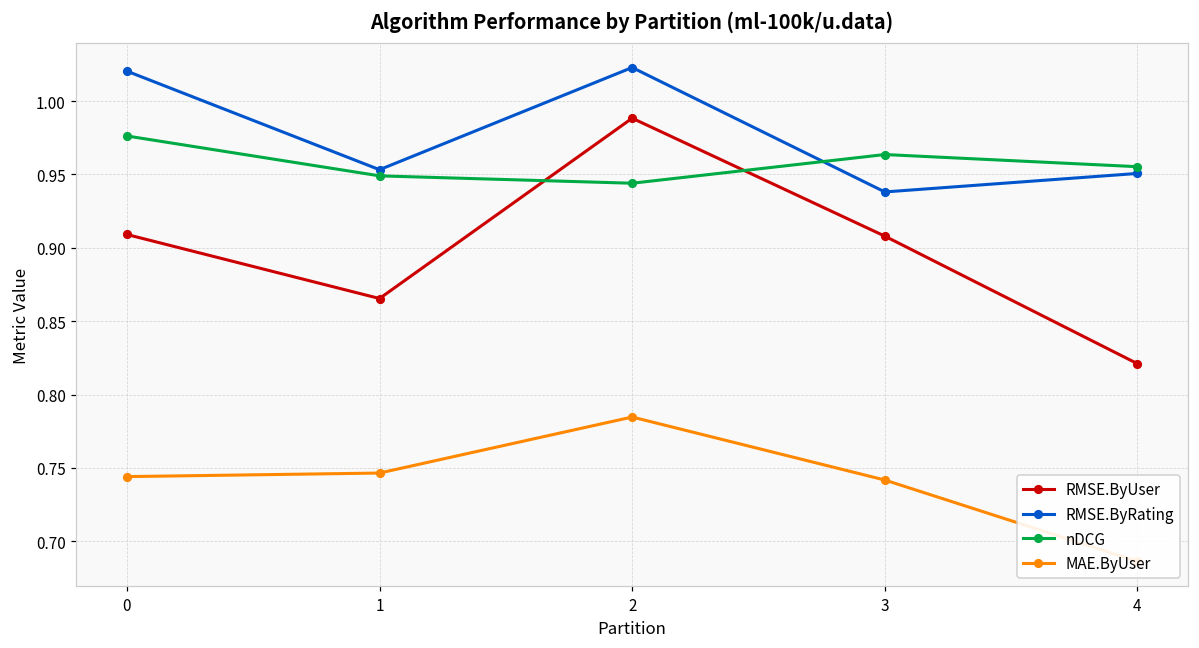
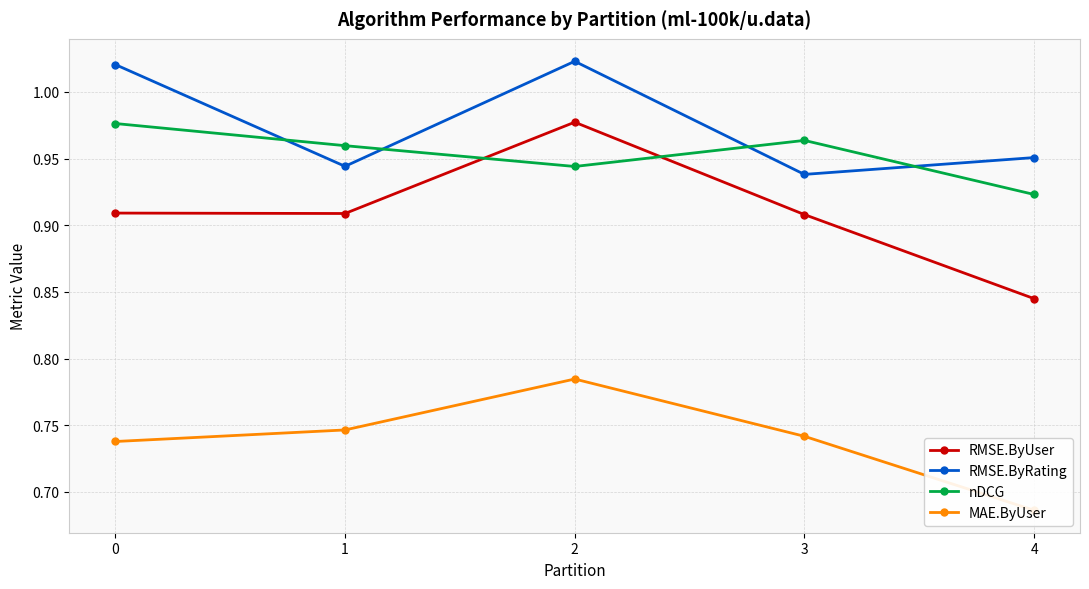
  {
    "RMSE.ByUser": {
      "0": 0.909,
-     "1": 0.865,
-     "2": 0.988,
+     "1": 0.909,
+     "2": 0.977,
      "3": 0.908,
-     "4": 0.821
+     "4": 0.845
    },
    "RMSE.ByRating": {
      "0": 1.020,
-     "1": 0.953,
+     "1": 0.944,
      "2": 1.023,
      "3": 0.938,
      "4": 0.951
    },
    "nDCG": {
      "0": 0.976,
-     "1": 0.949,
+     "1": 0.960,
      "2": 0.944,
      "3": 0.964,
-     "4": 0.955
+     "4": 0.923
    },
    "MAE.ByUser": {
-     "0": 0.744,
+     "0": 0.738,
      "1": 0.746,
      "2": 0.785,
      "3": 0.742
    }
  }
